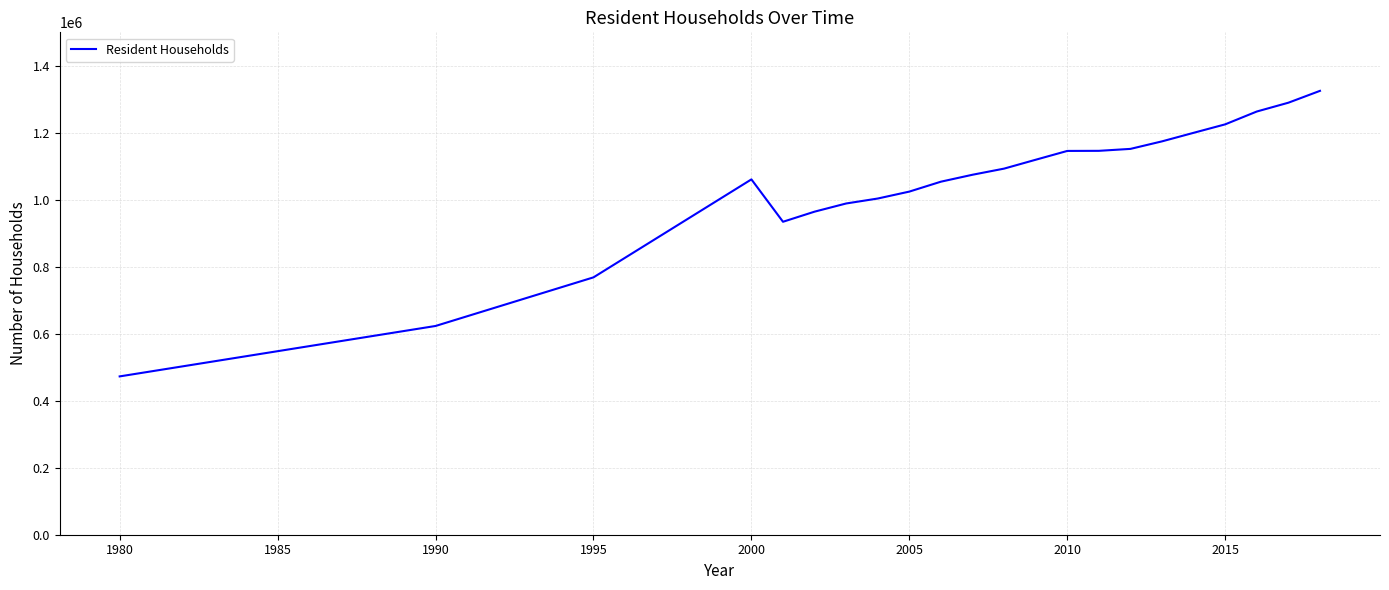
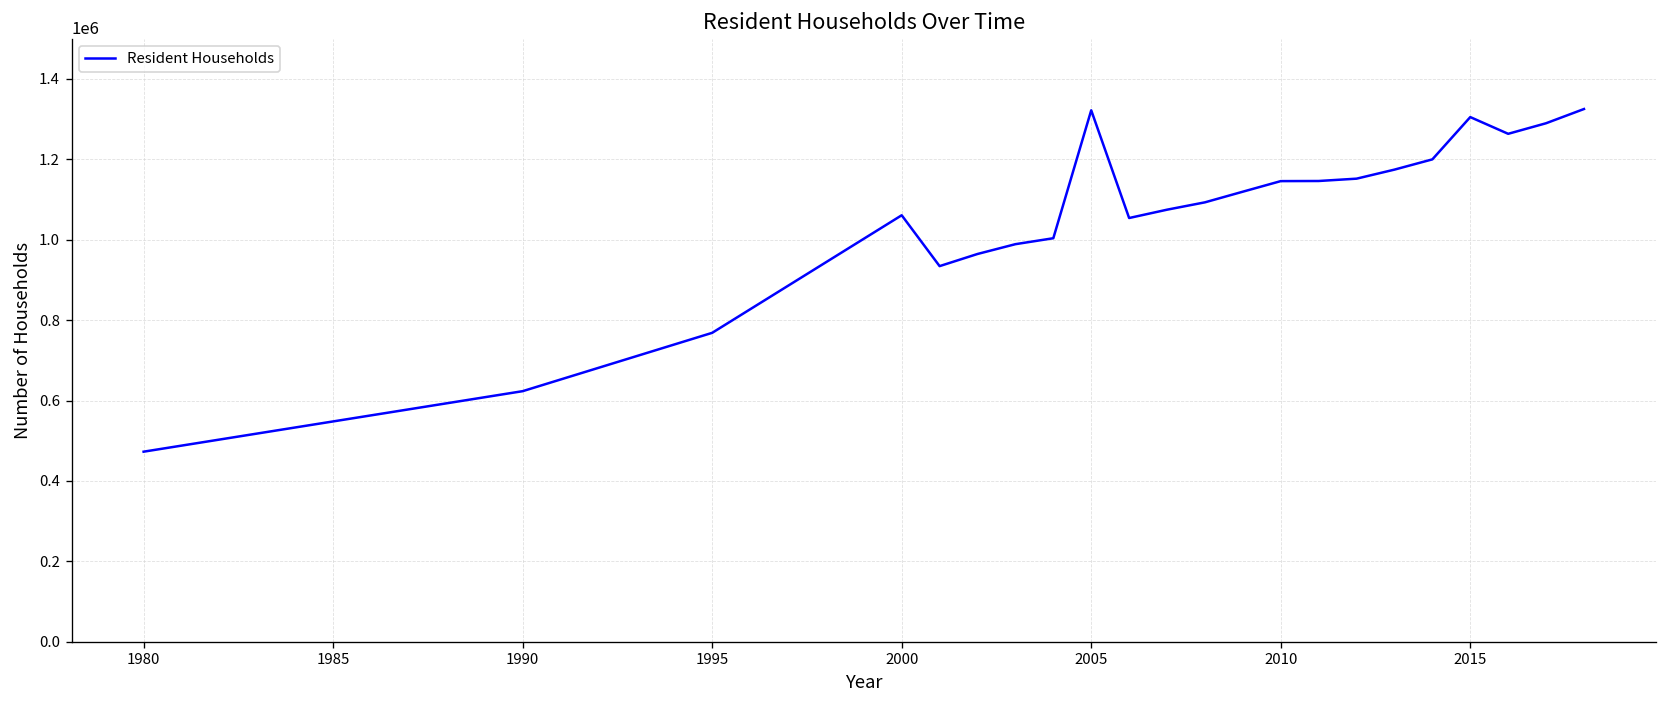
  {
    "1980": 470000,
    "1990": 620000,
    "1995": 770000,
    "2000": 1060000,
-   "2005": 1020000,
+   "2005": 1320000,
    "2010": 1150000,
-   "2015": 1230000
+   "2015": 1310000
  }
